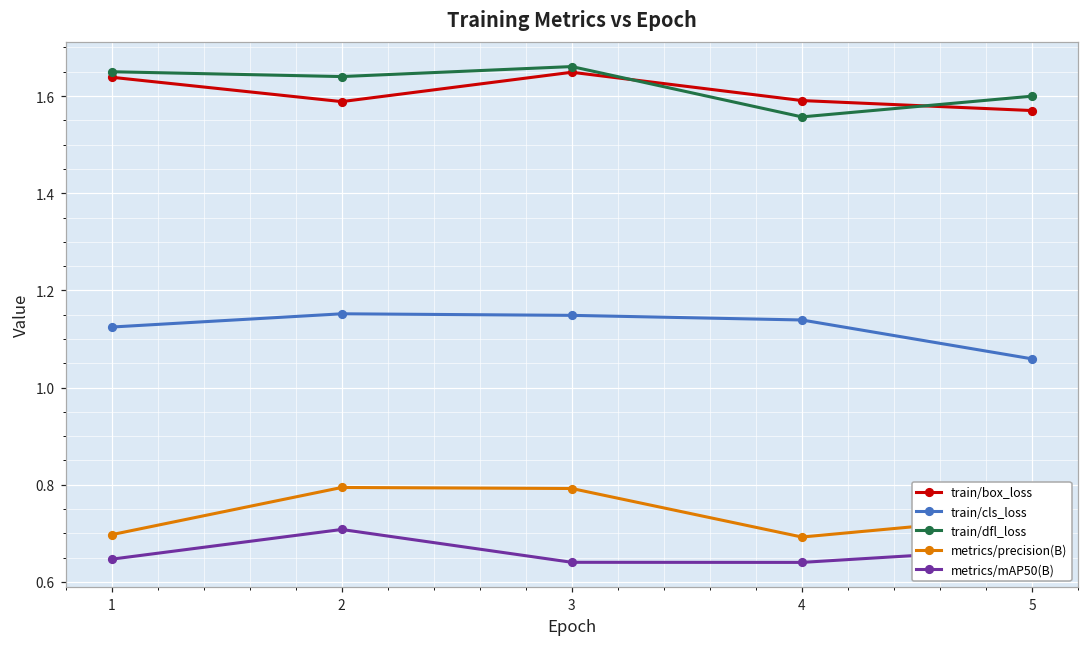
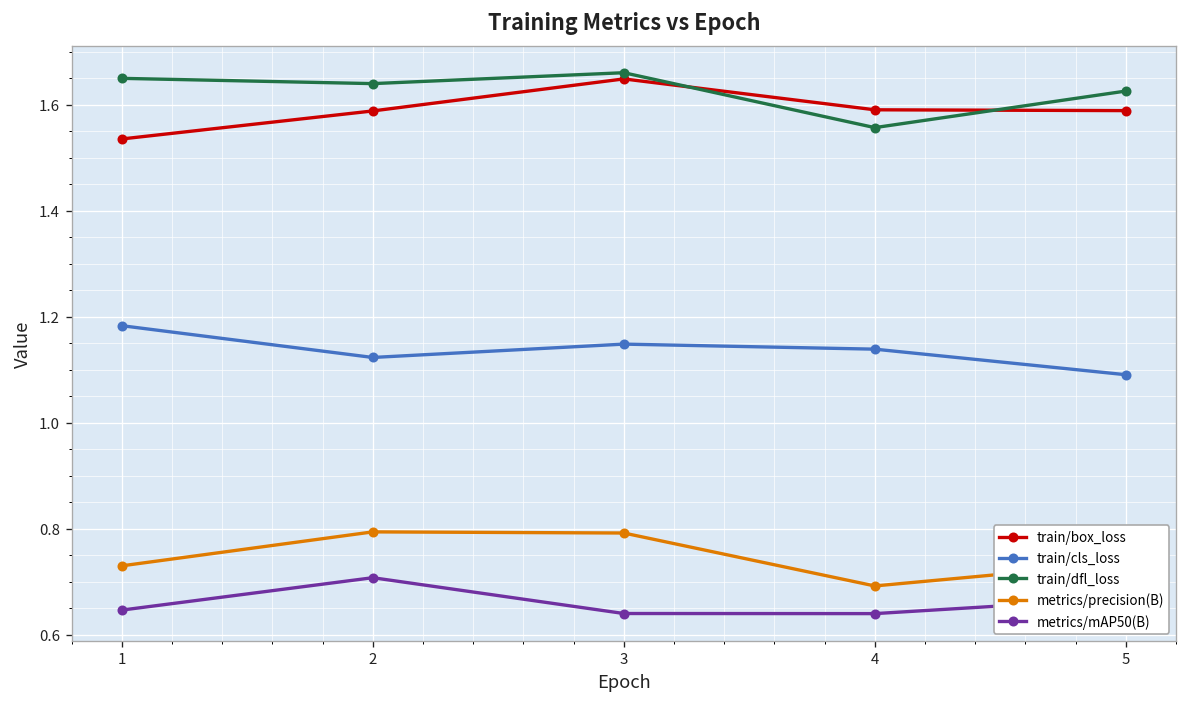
  {
    "train/box_loss": {
-     "1": 1.64,
+     "1": 1.54,
      "2": 1.59,
      "3": 1.65,
      "4": 1.59,
-     "5": 1.57
+     "5": 1.59
    },
    "train/cls_loss": {
-     "1": 1.12,
-     "2": 1.15,
+     "1": 1.18,
+     "2": 1.12,
      "3": 1.15,
      "4": 1.14,
-     "5": 1.06
+     "5": 1.09
    },
    "train/dfl_loss": {
      "1": 1.65,
      "2": 1.64,
      "3": 1.66,
      "4": 1.56,
-     "5": 1.60
+     "5": 1.63
    },
    "metrics/precision(B)": {
-     "1": 0.70,
+     "1": 0.73,
      "2": 0.79,
      "3": 0.79,
      "4": 0.69
    },
    "metrics/mAP50(B)": {
      "1": 0.65,
      "2": 0.71,
      "3": 0.64,
      "4": 0.64
    }
  }
